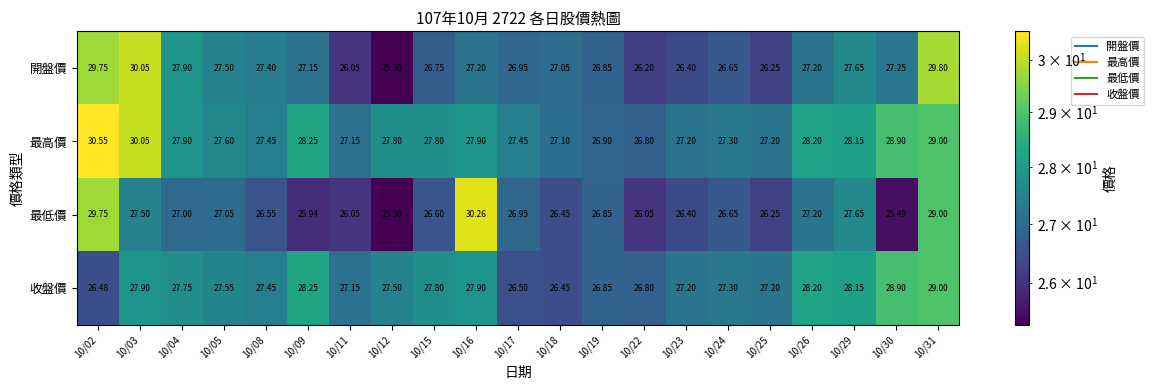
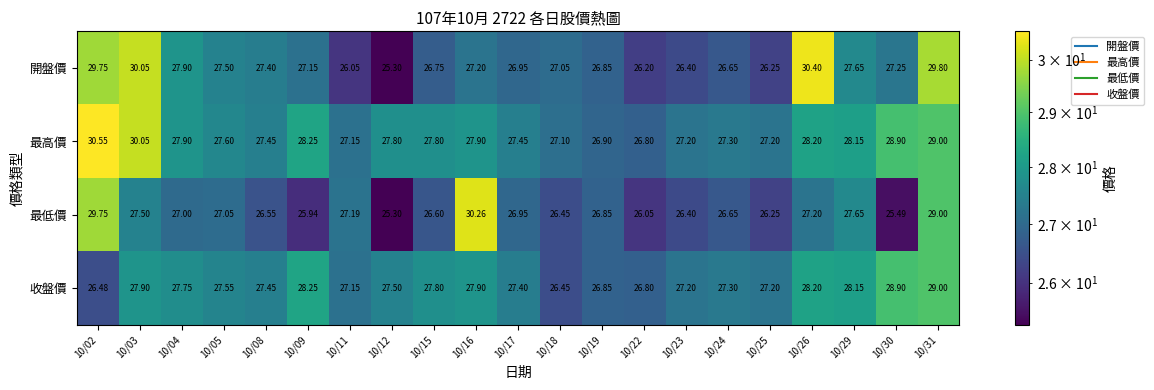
  {
    "開盤價": {
      "10/02": 29.75,
      "10/03": 30.05,
      "10/04": 27.90,
      "10/05": 27.50,
      "10/08": 27.40,
      "10/09": 27.15,
      "10/11": 26.05,
      "10/12": 25.30,
      "10/15": 26.75,
      "10/16": 27.20,
      "10/17": 26.95,
      "10/18": 27.05,
      "10/19": 26.85,
      "10/22": 26.20,
      "10/23": 26.40,
      "10/24": 26.65,
      "10/25": 26.25,
-     "10/26": 27.20,
+     "10/26": 30.40,
      "10/29": 27.65,
      "10/30": 27.25,
      "10/31": 29.80
    },
    "最高價": {
      "10/02": 30.55,
      "10/03": 30.05,
      "10/04": 27.90,
      "10/05": 27.60,
      "10/08": 27.45,
      "10/09": 28.25,
      "10/11": 27.15,
      "10/12": 27.80,
      "10/15": 27.80,
      "10/16": 27.90,
      "10/17": 27.45,
      "10/18": 27.10,
      "10/19": 26.90,
      "10/22": 26.80,
      "10/23": 27.20,
      "10/24": 27.30,
      "10/25": 27.20,
      "10/26": 28.20,
      "10/29": 28.15,
      "10/30": 28.90,
      "10/31": 29.00
    },
    "最低價": {
      "10/02": 29.75,
      "10/03": 27.50,
      "10/04": 27.00,
      "10/05": 27.05,
      "10/08": 26.55,
      "10/09": 25.94,
-     "10/11": 26.05,
+     "10/11": 27.19,
      "10/12": 25.30,
      "10/15": 26.60,
      "10/16": 30.26,
      "10/17": 26.95,
      "10/18": 26.45,
      "10/19": 26.85,
      "10/22": 26.05,
      "10/23": 26.40,
      "10/24": 26.65,
      "10/25": 26.25,
      "10/26": 27.20,
      "10/29": 27.65,
      "10/30": 25.49,
      "10/31": 29.00
    },
    "收盤價": {
      "10/02": 26.48,
      "10/03": 27.90,
      "10/04": 27.75,
      "10/05": 27.55,
      "10/08": 27.45,
      "10/09": 28.25,
      "10/11": 27.15,
      "10/12": 27.50,
      "10/15": 27.80,
      "10/16": 27.90,
-     "10/17": 26.50,
+     "10/17": 27.40,
      "10/18": 26.45,
      "10/19": 26.85,
      "10/22": 26.80,
      "10/23": 27.20,
      "10/24": 27.30,
      "10/25": 27.20,
      "10/26": 28.20,
      "10/29": 28.15,
      "10/30": 28.90,
      "10/31": 29.00
    }
  }
